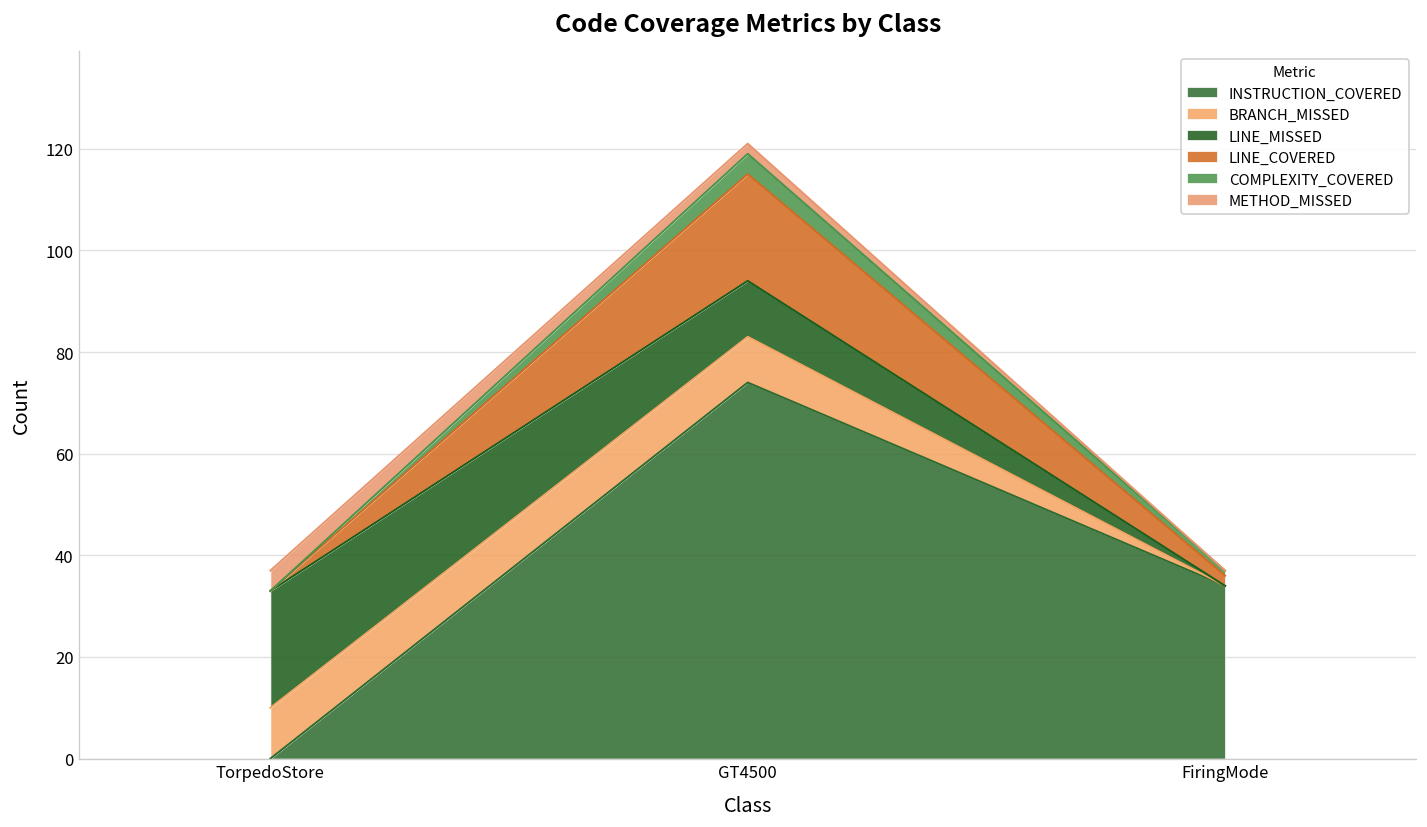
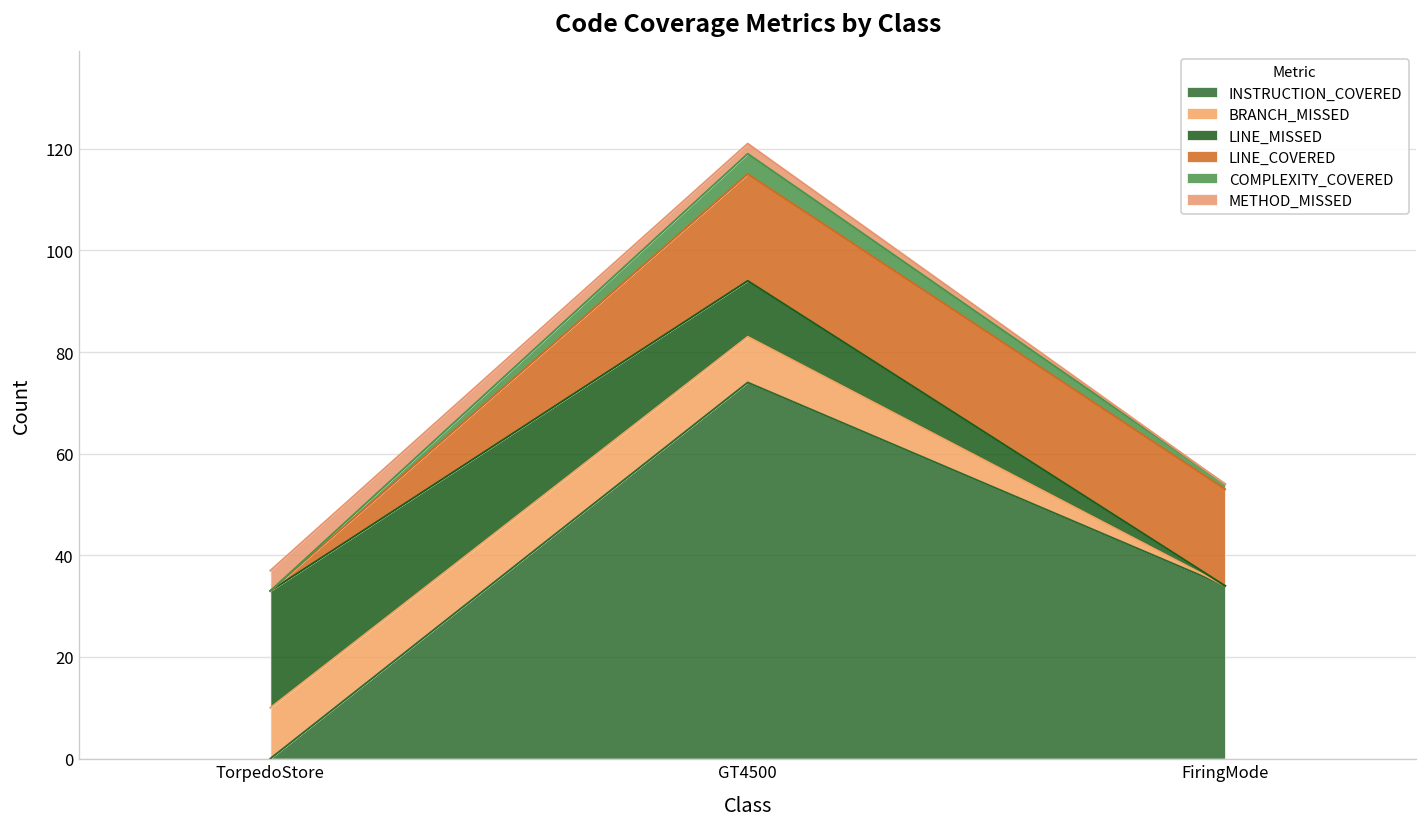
  {
    "LINE_COVERED": {
      "GT4500": 21,
-     "FiringMode": 2
+     "FiringMode": 19
    }
  }
